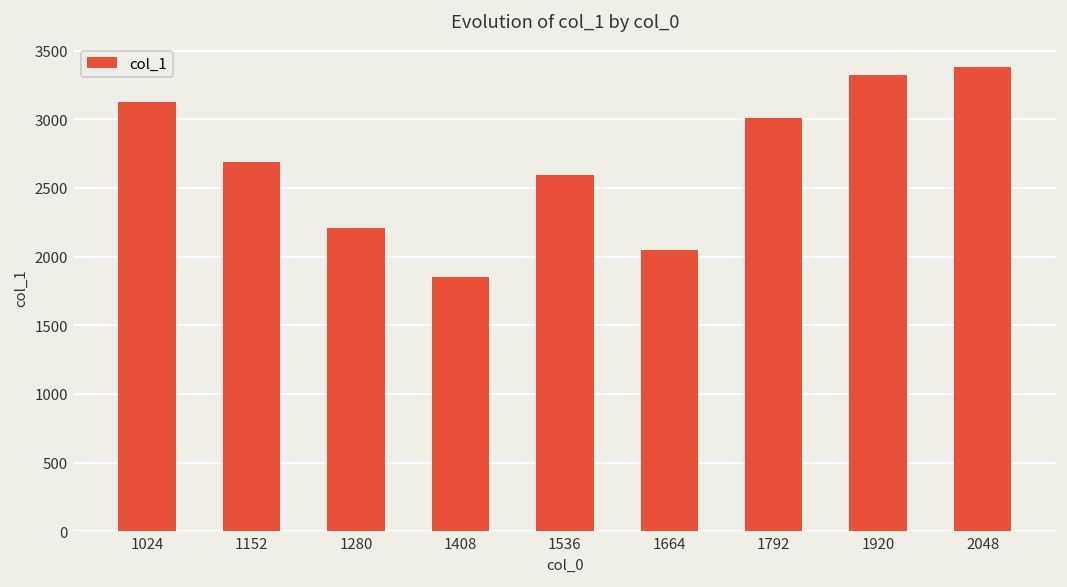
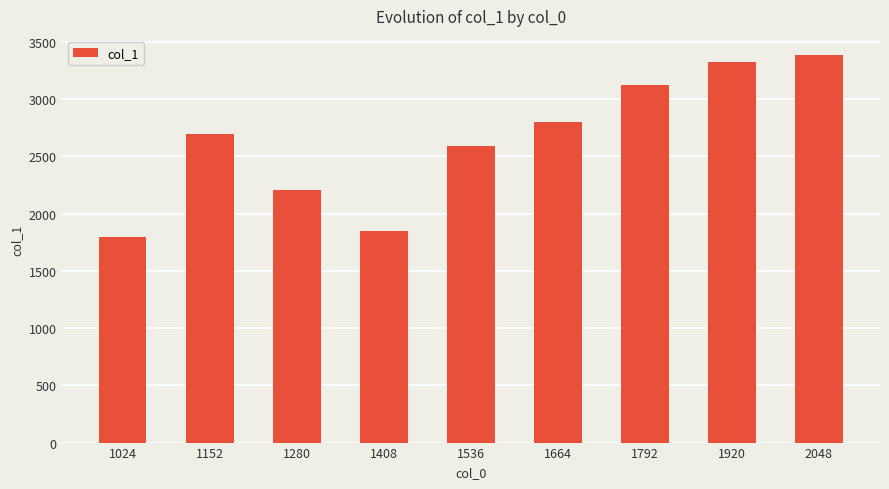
  {
-   "1024": 3130,
+   "1024": 1800,
    "1152": 2690,
    "1280": 2210,
    "1408": 1850,
    "1536": 2590,
-   "1664": 2050,
-   "1792": 3010,
+   "1664": 2800,
+   "1792": 3130,
    "1920": 3320,
    "2048": 3380
  }
